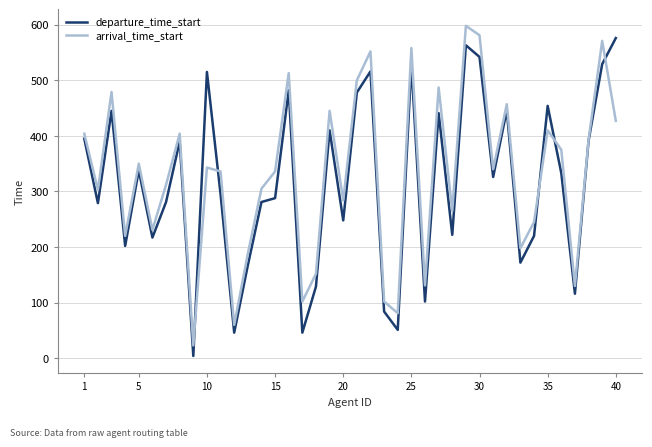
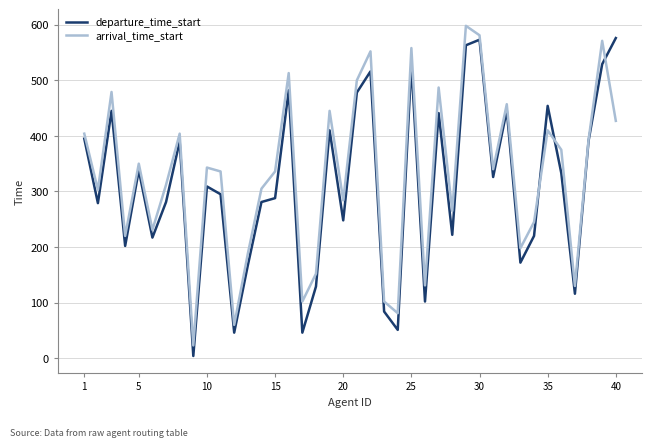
  {
    "departure_time_start": {
      "1": 400,
      "5": 340,
-     "10": 520,
+     "10": 310,
      "15": 290,
      "20": 250,
      "25": 530,
-     "30": 540,
+     "30": 570,
      "35": 450,
      "40": 580
    },
    "arrival_time_start": {
      "1": 400,
      "5": 350,
      "10": 340,
      "15": 340,
      "20": 280,
      "25": 560,
      "30": 580,
      "35": 410,
      "40": 430
    }
  }
